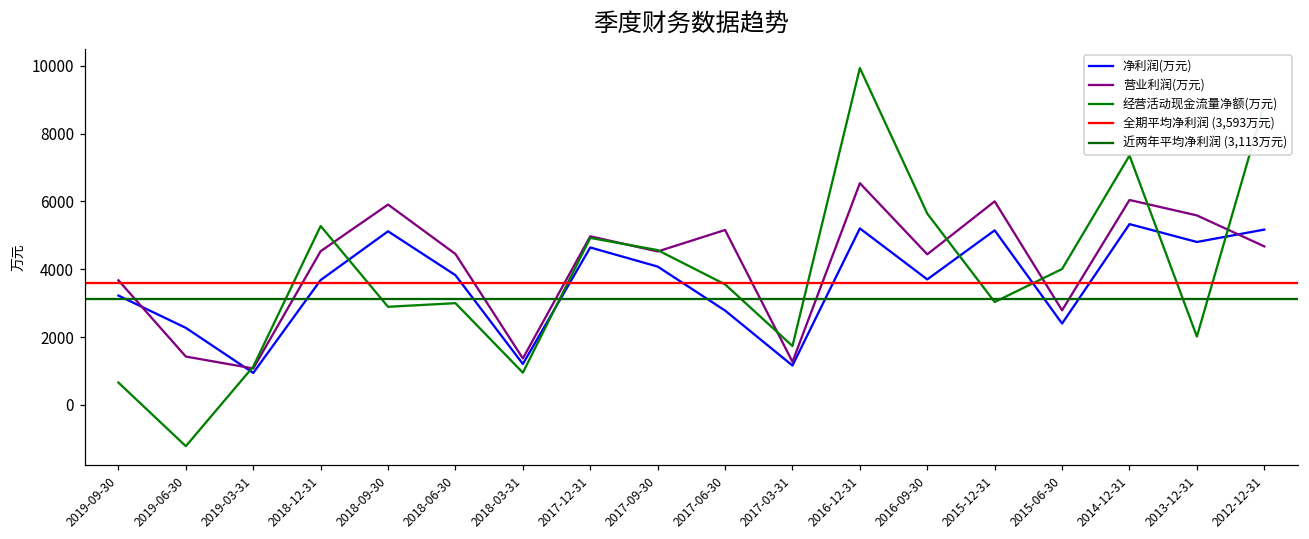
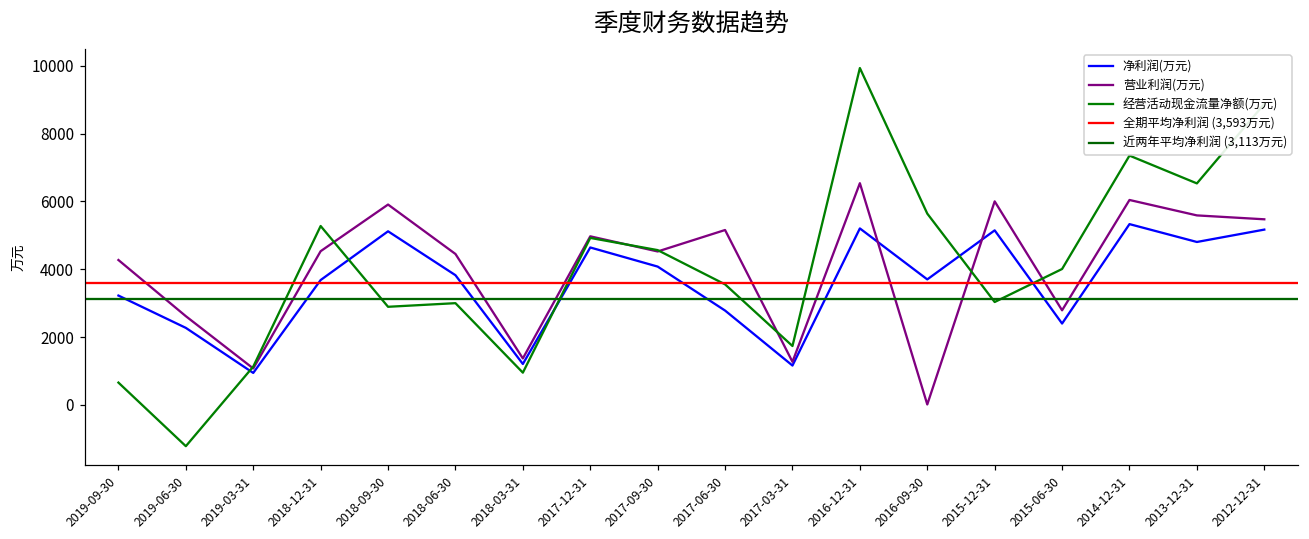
  {
    "净利润(万元)": {
      "2019-09-30": 3200,
      "2019-06-30": 2300,
      "2019-03-31": 900,
      "2018-12-31": 3700,
      "2018-09-30": 5100,
      "2018-06-30": 3800,
      "2018-03-31": 1200,
      "2017-12-31": 4600,
      "2017-09-30": 4100,
      "2017-06-30": 2800,
      "2017-03-31": 1200,
      "2016-12-31": 5200,
      "2016-09-30": 3700,
      "2015-12-31": 5100,
      "2015-06-30": 2400,
      "2014-12-31": 5300,
      "2013-12-31": 4800,
      "2012-12-31": 5200
    },
    "营业利润(万元)": {
-     "2019-09-30": 3700,
-     "2019-06-30": 1400,
+     "2019-09-30": 4300,
+     "2019-06-30": 2600,
      "2018-12-31": 4500,
      "2018-09-30": 5900,
      "2018-06-30": 4500,
      "2018-03-31": 1400,
      "2017-06-30": 5200,
      "2017-03-31": 1300,
      "2016-12-31": 6500,
-     "2016-09-30": 4400,
+     "2016-09-30": 0,
      "2015-12-31": 6000,
      "2015-06-30": 2800,
      "2014-12-31": 6000,
      "2013-12-31": 5600,
-     "2012-12-31": 4700
+     "2012-12-31": 5500
    },
    "经营活动现金流量净额(万元)": {
      "2019-09-30": 700,
      "2019-06-30": -1200,
      "2018-12-31": 5300,
      "2018-09-30": 2900,
      "2018-06-30": 3000,
      "2018-03-31": 900,
      "2017-06-30": 3600,
      "2017-03-31": 1700,
      "2016-12-31": 9900,
      "2016-09-30": 5600,
      "2015-12-31": 3000,
      "2015-06-30": 4000,
      "2014-12-31": 7400,
-     "2013-12-31": 2000
+     "2013-12-31": 6500
    }
  }
